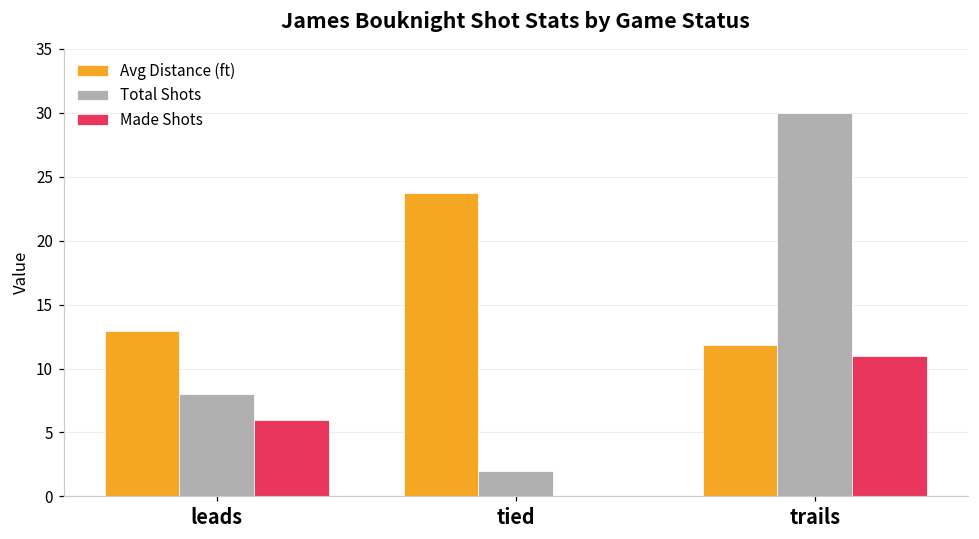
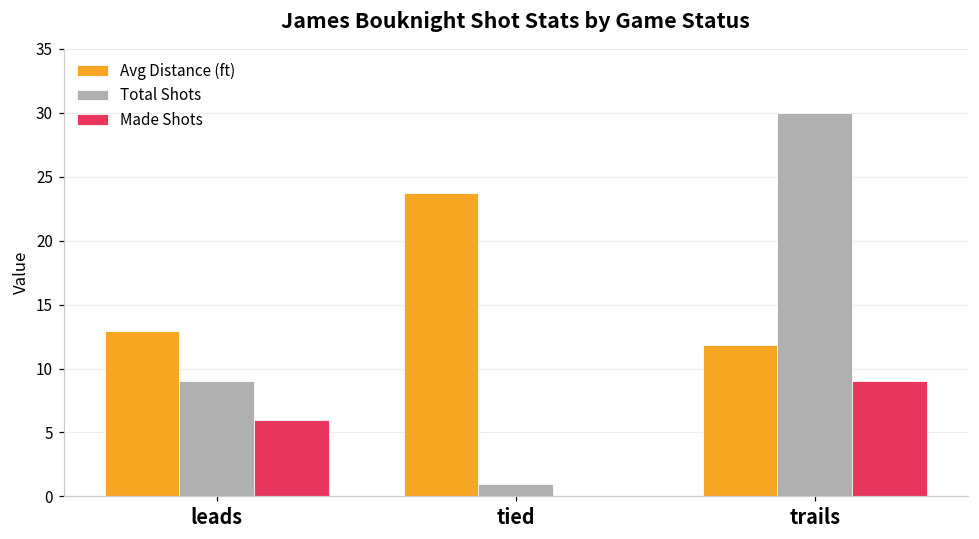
  {
    "Avg Distance (ft)": {
      "leads": 13,
      "tied": 23.7,
      "trails": 12
    },
    "Total Shots": {
-     "leads": 8,
-     "tied": 2,
+     "leads": 9,
+     "tied": 1,
      "trails": 30
    },
    "Made Shots": {
      "leads": 6,
      "tied": 0,
-     "trails": 11
+     "trails": 9
    }
  }
